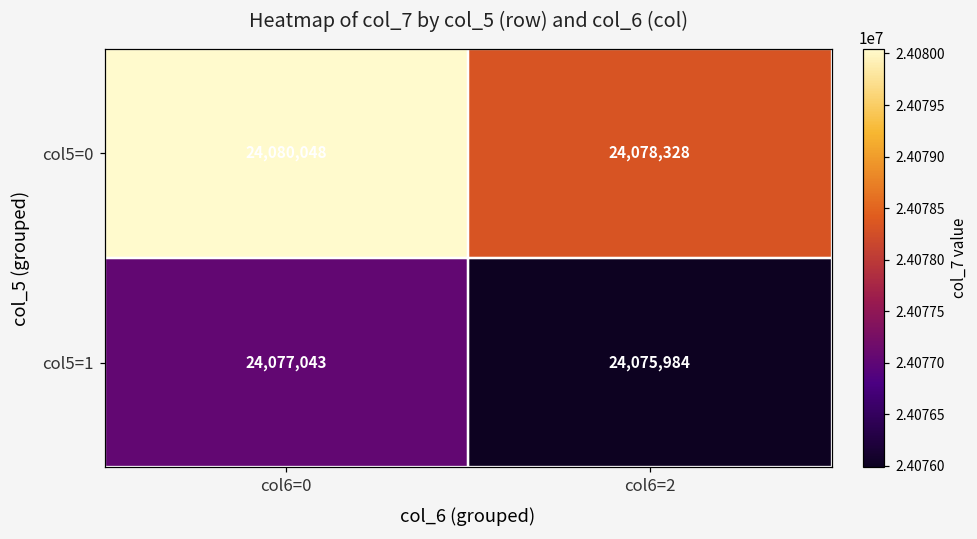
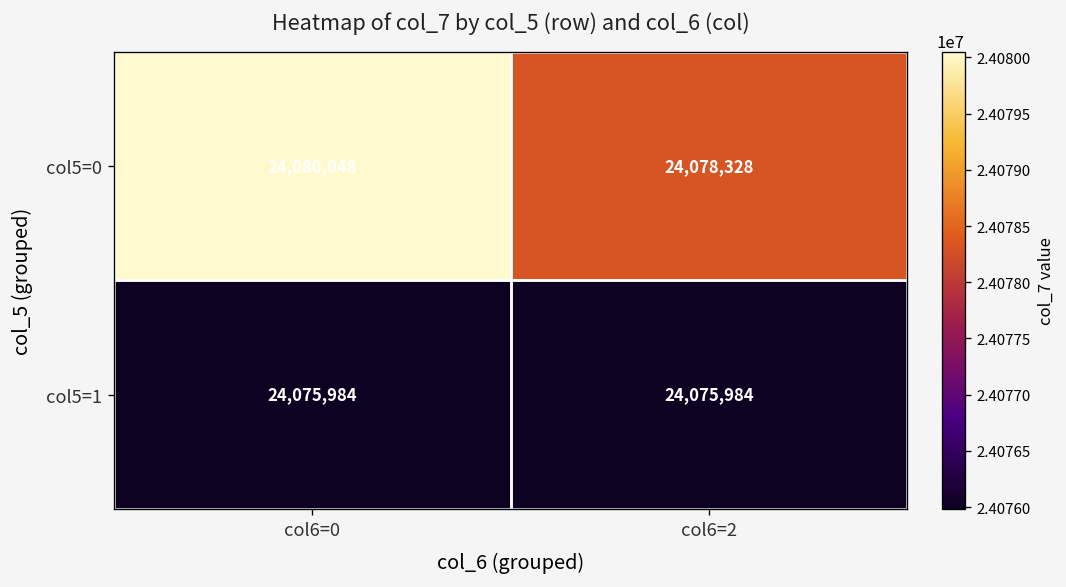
  {
    "col5=0": {
      "col6=0": "24,080,048",
      "col6=2": "24,078,328"
    },
    "col5=1": {
-     "col6=0": "24,077,043",
+     "col6=0": "24,075,984",
      "col6=2": "24,075,984"
    }
  }
